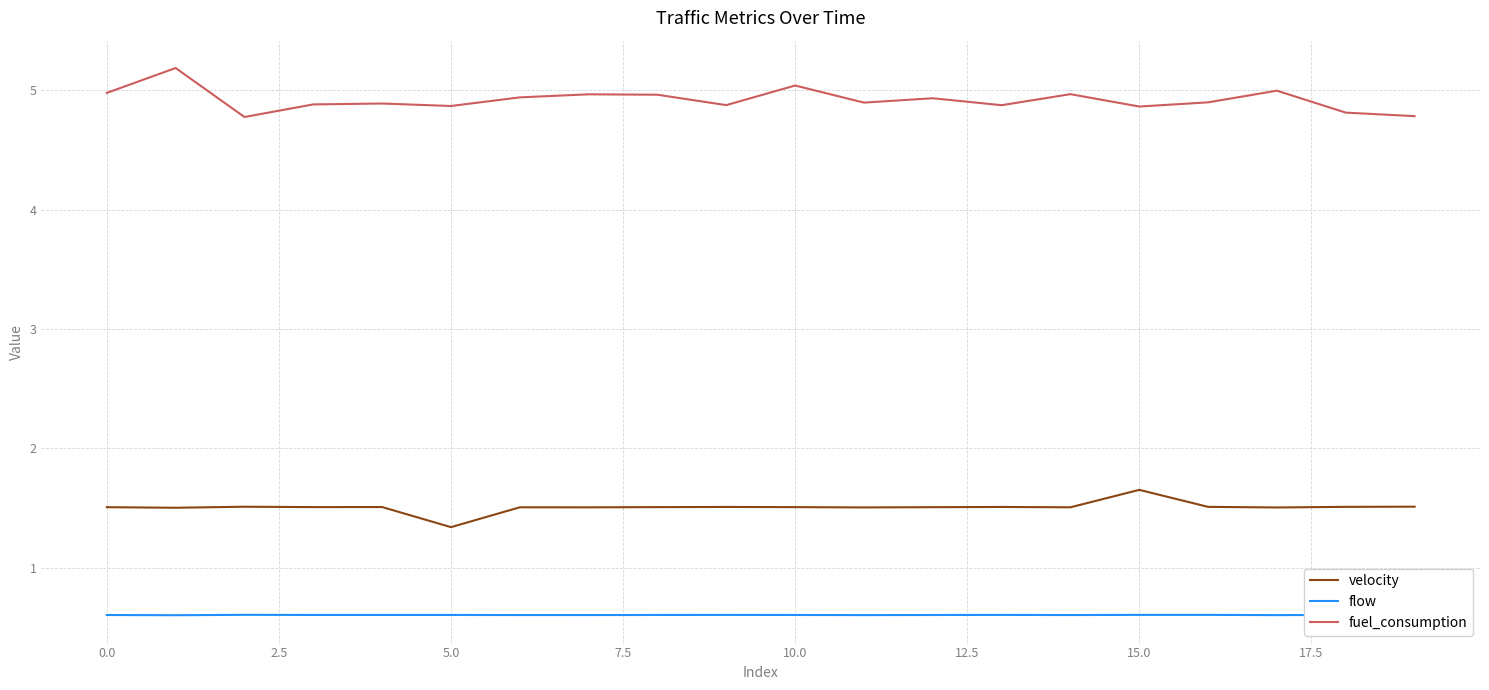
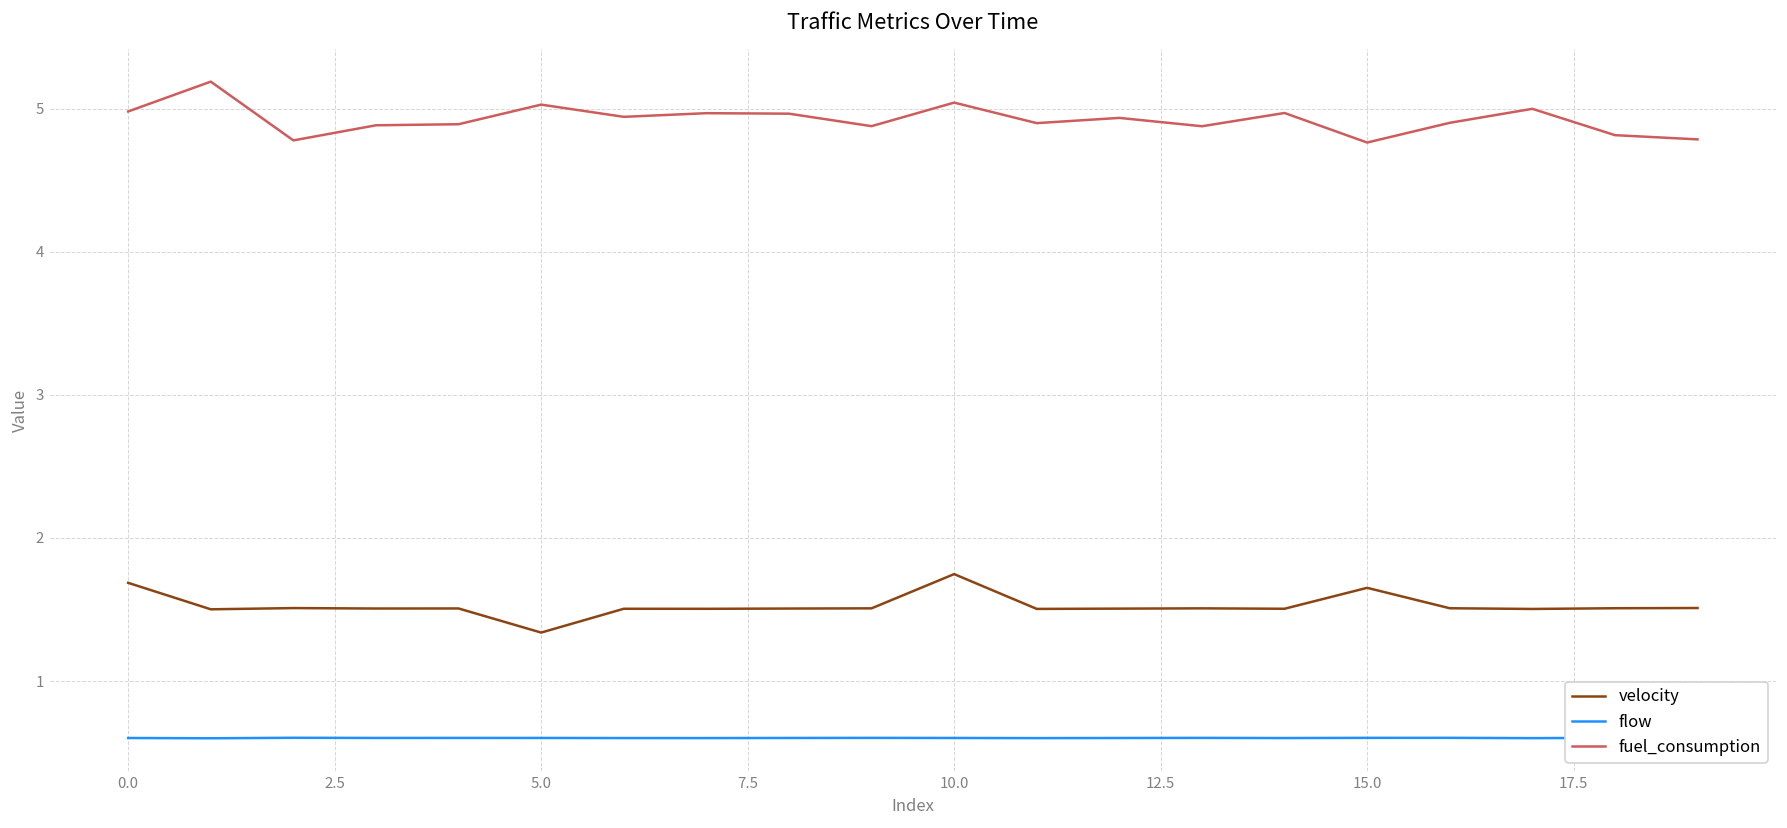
  {
    "velocity": {
-     "0.0": 1.51,
+     "0.0": 1.69,
      "5.0": 1.34,
-     "10.0": 1.51,
+     "10.0": 1.75,
      "15.0": 1.65
    },
    "flow": {
      "0.0": 0.60,
      "5.0": 0.60,
      "10.0": 0.60,
      "15.0": 0.60
    },
    "fuel_consumption": {
      "0.0": 4.98,
-     "5.0": 4.87,
+     "5.0": 5.03,
      "10.0": 5.04,
-     "15.0": 4.87
+     "15.0": 4.76
    }
  }
